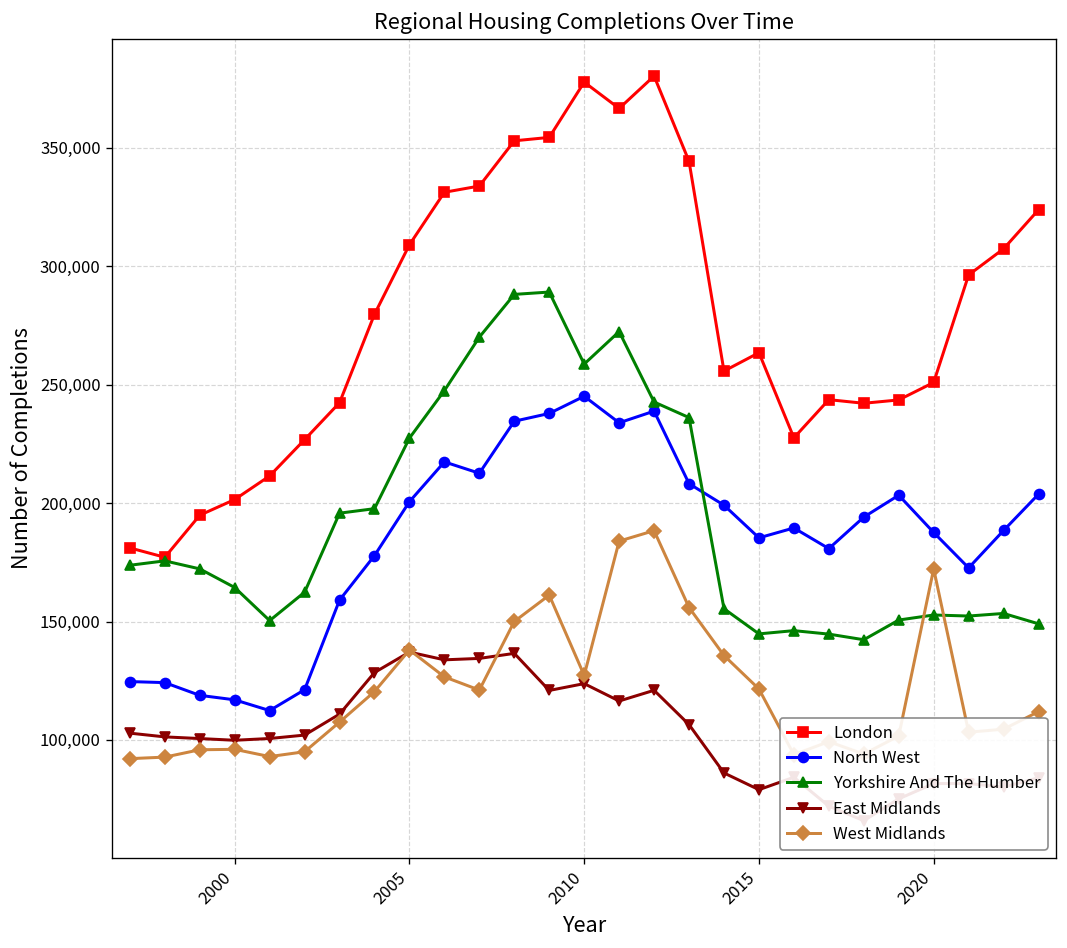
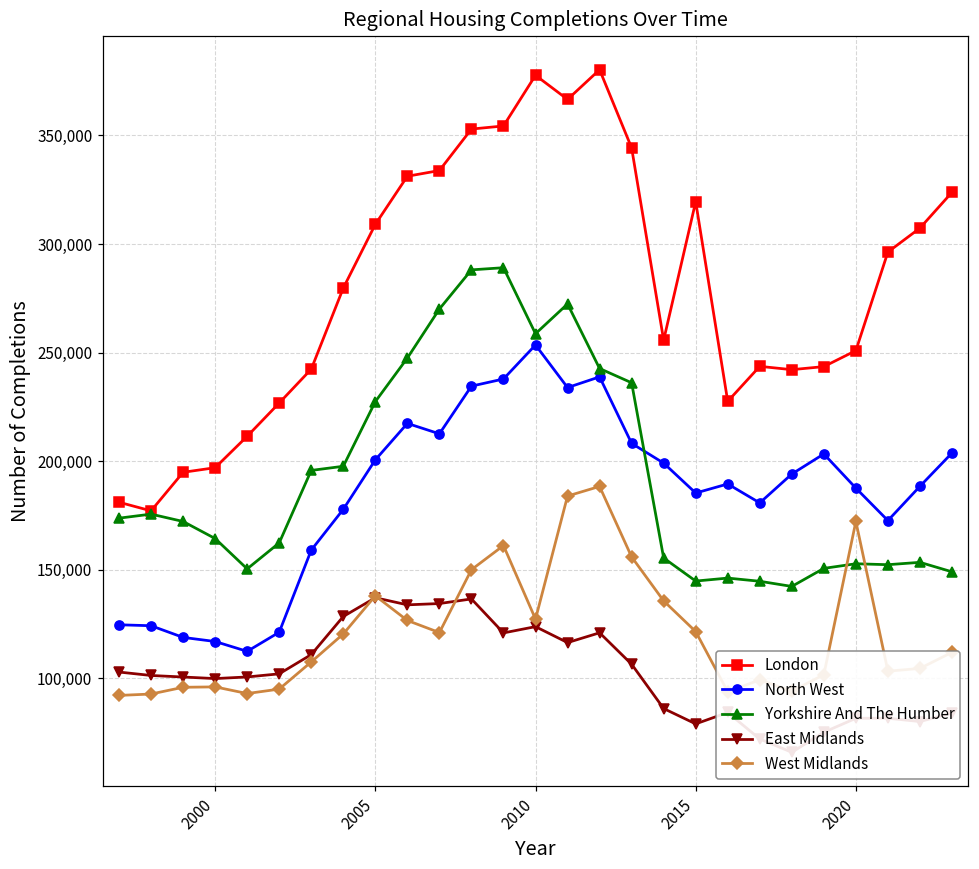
  {
    "London": {
-     "2000": "202,000",
+     "2000": "197,000",
      "2005": "309,000",
      "2010": "378,000",
-     "2015": "263,000",
+     "2015": "320,000",
      "2020": "251,000"
    },
    "North West": {
      "2000": "117,000",
      "2005": "201,000",
-     "2010": "245,000",
+     "2010": "254,000",
      "2015": "185,000",
      "2020": "188,000"
    },
    "Yorkshire And The Humber": {
      "2000": "164,000",
      "2005": "227,000",
      "2010": "259,000",
      "2015": "145,000",
      "2020": "153,000"
    },
    "East Midlands": {
      "2000": "100,000",
      "2010": "124,000",
      "2015": "79,000"
    },
    "West Midlands": {
      "2000": "96,000",
      "2010": "127,000",
      "2015": "122,000",
      "2020": "172,000"
    }
  }
